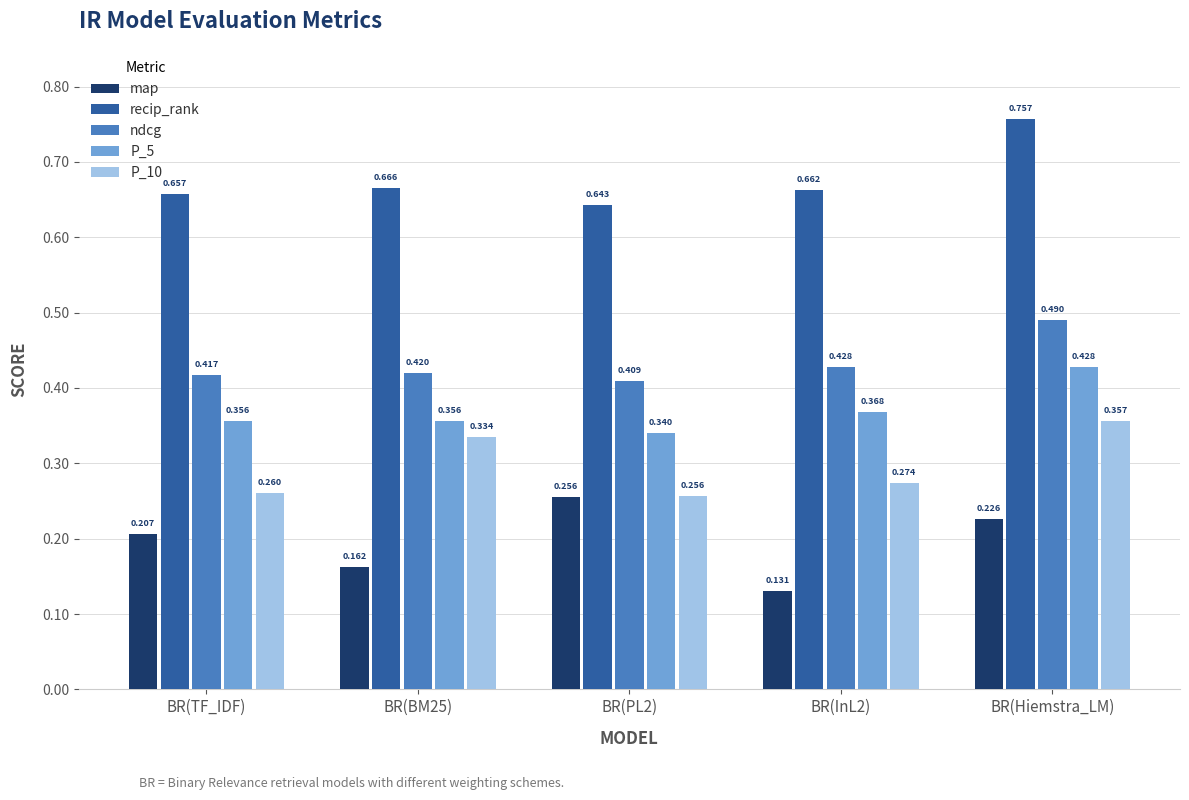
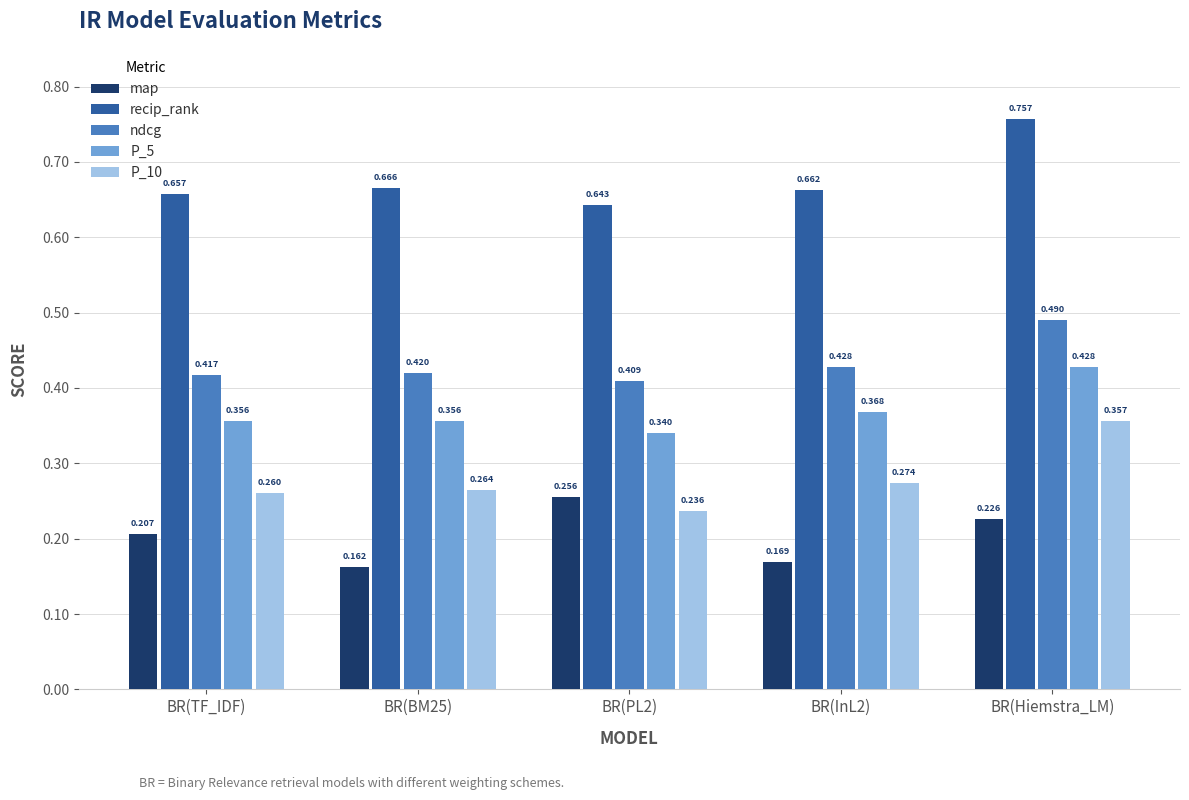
  {
    "map": {
      "BR(TF_IDF)": 0.207,
      "BR(BM25)": 0.162,
      "BR(PL2)": 0.256,
-     "BR(InL2)": 0.131,
+     "BR(InL2)": 0.169,
      "BR(Hiemstra_LM)": 0.226
    },
    "P_10": {
      "BR(TF_IDF)": 0.260,
-     "BR(BM25)": 0.334,
-     "BR(PL2)": 0.256,
+     "BR(BM25)": 0.264,
+     "BR(PL2)": 0.236,
      "BR(InL2)": 0.274,
      "BR(Hiemstra_LM)": 0.357
    }
  }
